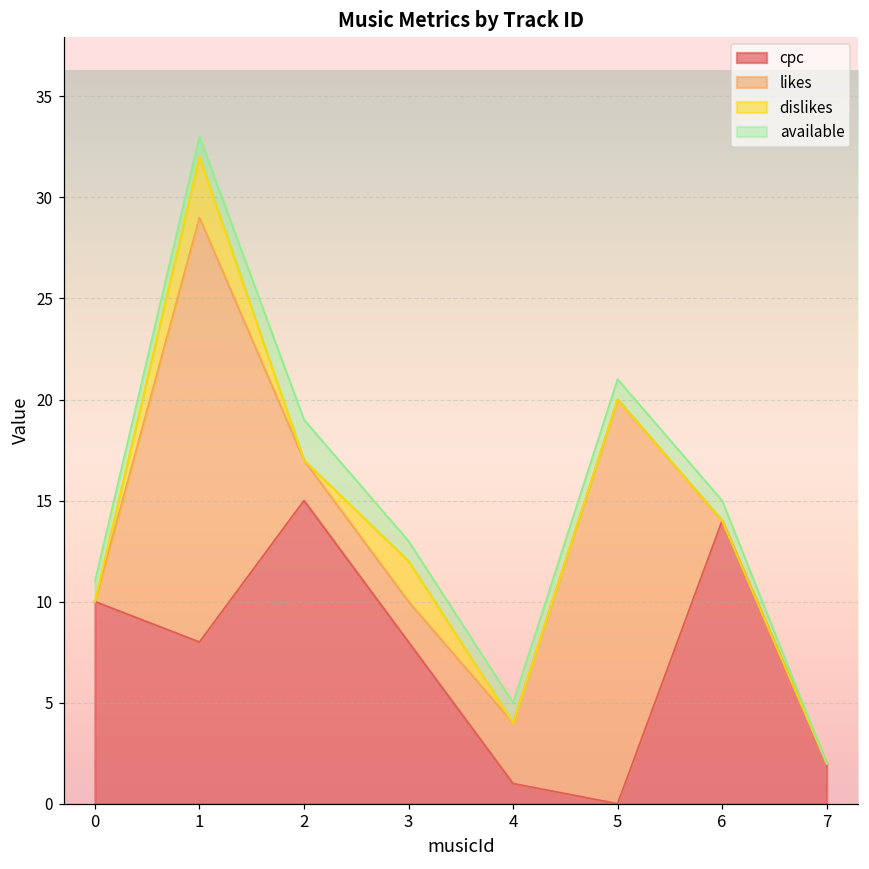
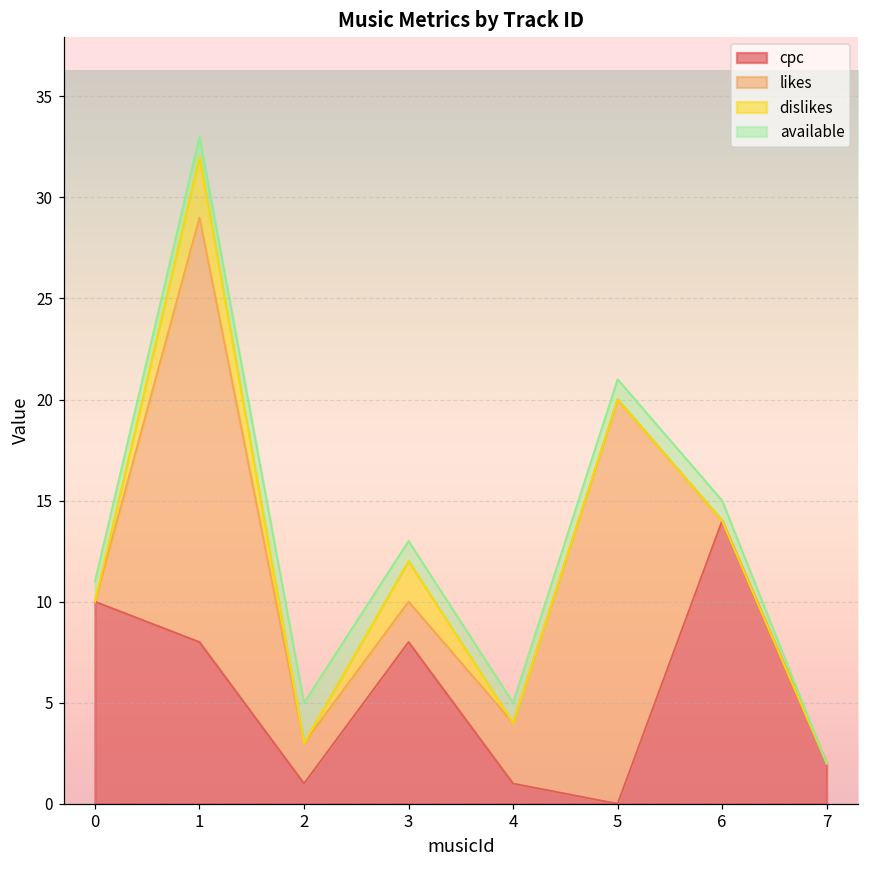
  {
    "cpc": {
      "1": 8,
-     "2": 15,
+     "2": 1,
      "3": 8,
      "4": 1,
      "5": 0
    },
    "likes": {
      "1": 21,
      "3": 2
    },
    "dislikes": {
      "1": 3,
      "3": 2
    },
    "available": {
      "0": 1,
      "1": 1,
      "2": 2,
      "3": 1,
      "4": 1,
      "5": 1,
      "6": 1
    }
  }
